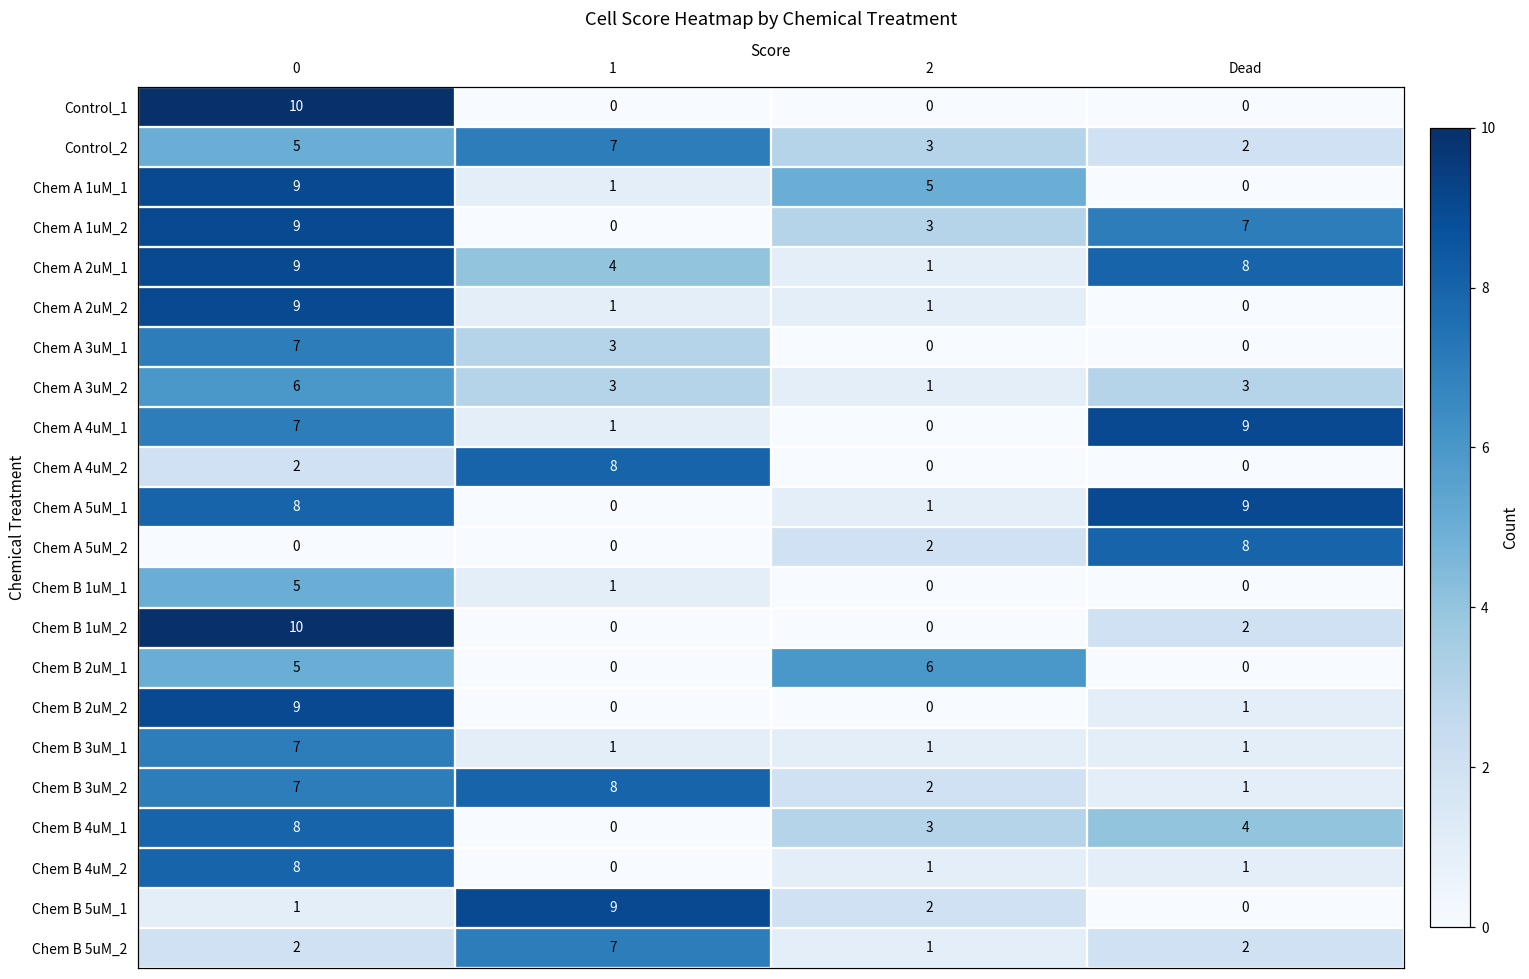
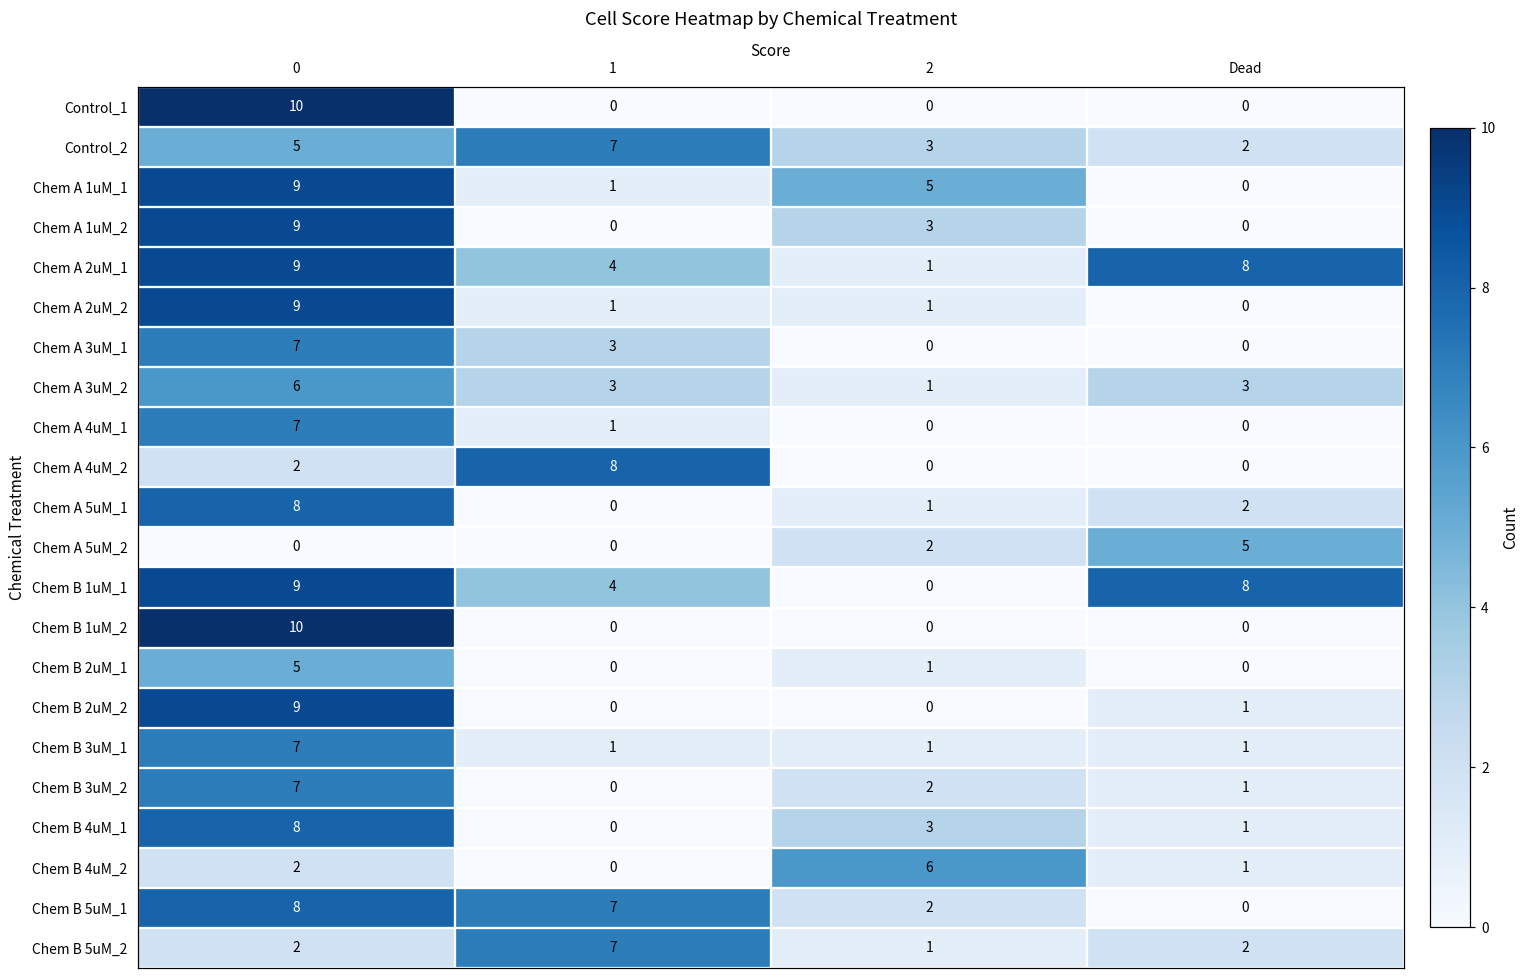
  {
    "Control_1": {
      "0": 10,
      "1": 0,
      "2": 0,
      "Dead": 0
    },
    "Control_2": {
      "0": 5,
      "1": 7,
      "2": 3,
      "Dead": 2
    },
    "Chem A 1uM_1": {
      "0": 9,
      "1": 1,
      "2": 5,
      "Dead": 0
    },
    "Chem A 1uM_2": {
      "0": 9,
      "1": 0,
      "2": 3,
-     "Dead": 7
+     "Dead": 0
    },
    "Chem A 2uM_1": {
      "0": 9,
      "1": 4,
      "2": 1,
      "Dead": 8
    },
    "Chem A 2uM_2": {
      "0": 9,
      "1": 1,
      "2": 1,
      "Dead": 0
    },
    "Chem A 3uM_1": {
      "0": 7,
      "1": 3,
      "2": 0,
      "Dead": 0
    },
    "Chem A 3uM_2": {
      "0": 6,
      "1": 3,
      "2": 1,
      "Dead": 3
    },
    "Chem A 4uM_1": {
      "0": 7,
      "1": 1,
      "2": 0,
-     "Dead": 9
+     "Dead": 0
    },
    "Chem A 4uM_2": {
      "0": 2,
      "1": 8,
      "2": 0,
      "Dead": 0
    },
    "Chem A 5uM_1": {
      "0": 8,
      "1": 0,
      "2": 1,
-     "Dead": 9
+     "Dead": 2
    },
    "Chem A 5uM_2": {
      "0": 0,
      "1": 0,
      "2": 2,
-     "Dead": 8
+     "Dead": 5
    },
    "Chem B 1uM_1": {
-     "0": 5,
-     "1": 1,
+     "0": 9,
+     "1": 4,
      "2": 0,
-     "Dead": 0
+     "Dead": 8
    },
    "Chem B 1uM_2": {
      "0": 10,
      "1": 0,
      "2": 0,
-     "Dead": 2
+     "Dead": 0
    },
    "Chem B 2uM_1": {
      "0": 5,
      "1": 0,
-     "2": 6,
+     "2": 1,
      "Dead": 0
    },
    "Chem B 2uM_2": {
      "0": 9,
      "1": 0,
      "2": 0,
      "Dead": 1
    },
    "Chem B 3uM_1": {
      "0": 7,
      "1": 1,
      "2": 1,
      "Dead": 1
    },
    "Chem B 3uM_2": {
      "0": 7,
-     "1": 8,
+     "1": 0,
      "2": 2,
      "Dead": 1
    },
    "Chem B 4uM_1": {
      "0": 8,
      "1": 0,
      "2": 3,
-     "Dead": 4
+     "Dead": 1
    },
    "Chem B 4uM_2": {
-     "0": 8,
+     "0": 2,
      "1": 0,
-     "2": 1,
+     "2": 6,
      "Dead": 1
    },
    "Chem B 5uM_1": {
-     "0": 1,
-     "1": 9,
+     "0": 8,
+     "1": 7,
      "2": 2,
      "Dead": 0
    },
    "Chem B 5uM_2": {
      "0": 2,
      "1": 7,
      "2": 1,
      "Dead": 2
    }
  }
